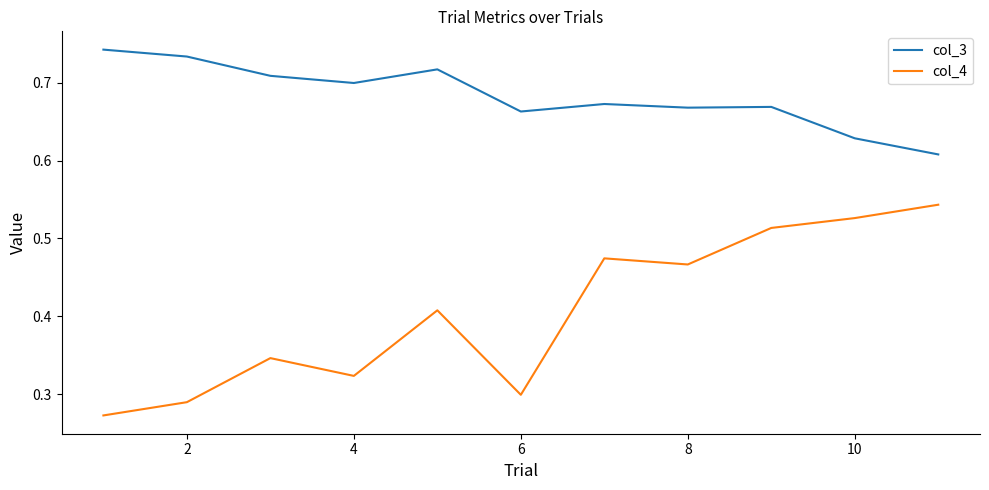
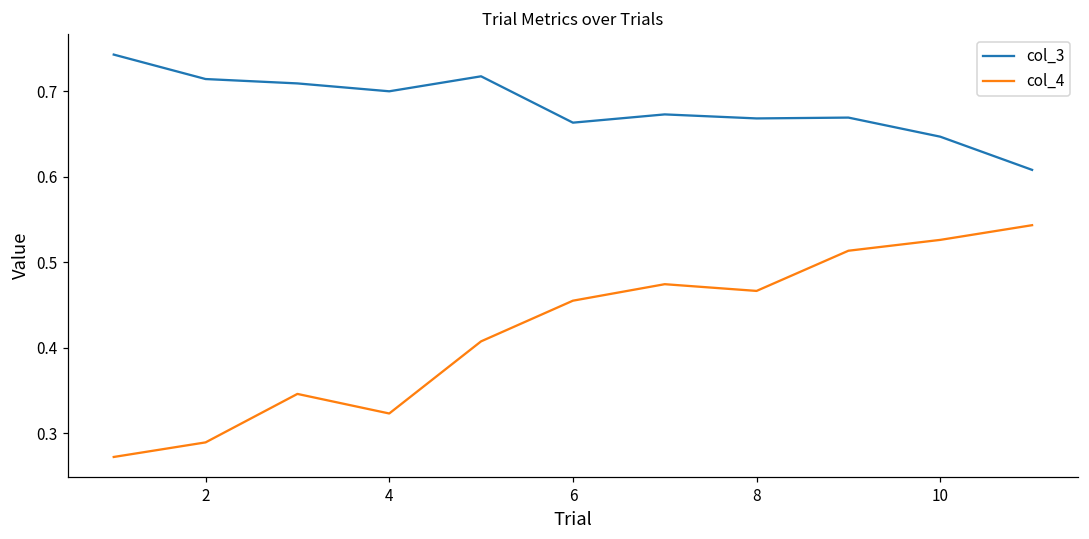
  {
    "col_3": {
-     "2": 0.73,
+     "2": 0.71,
      "4": 0.70,
      "6": 0.66,
      "8": 0.67,
-     "10": 0.63
+     "10": 0.65
    },
    "col_4": {
      "2": 0.29,
      "4": 0.32,
-     "6": 0.30,
+     "6": 0.46,
      "8": 0.47,
      "10": 0.53
    }
  }
